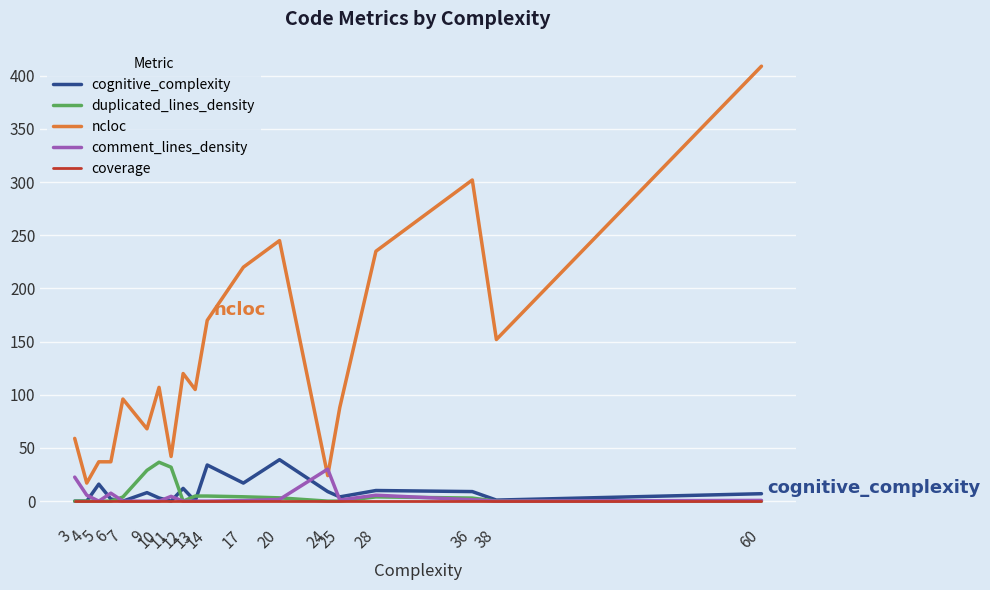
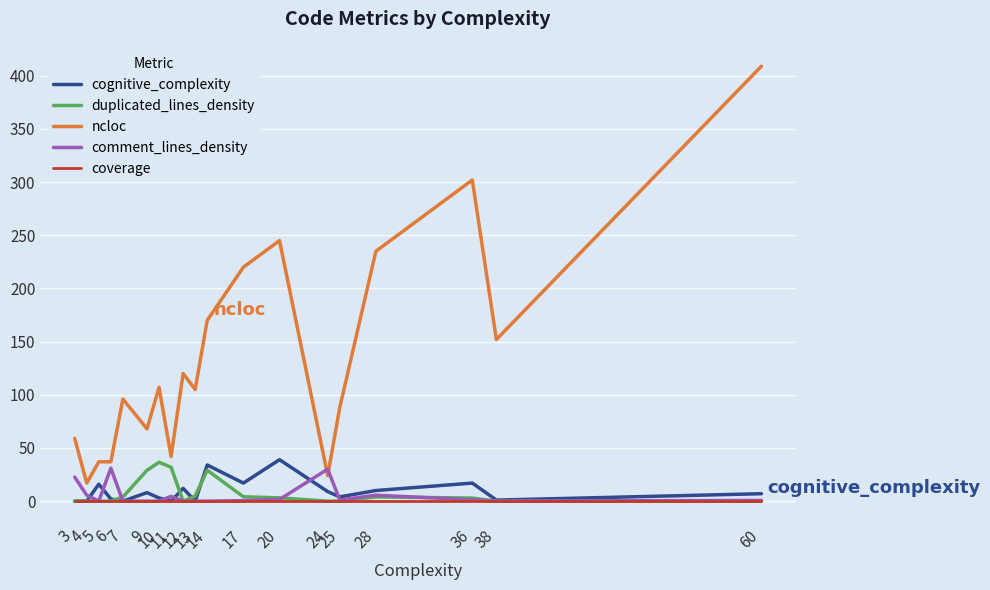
  {
    "cognitive_complexity": {
      "5": 16,
      "9": 8,
      "10": 3,
      "12": 12,
      "14": 34,
      "17": 17,
      "20": 39,
      "24": 9,
      "25": 4,
      "28": 10,
-     "36": 9,
+     "36": 17,
      "60": 7
    },
    "duplicated_lines_density": {
      "7": 4,
      "9": 29,
      "10": 37,
      "11": 32,
      "13": 5,
-     "14": 5,
+     "14": 29,
      "17": 4
    },
    "ncloc": {
      "3": 59,
      "4": 17,
      "5": 37,
      "6": 37,
      "7": 96,
      "9": 68,
      "10": 107,
      "11": 42,
      "12": 120,
      "13": 105,
      "14": 170,
      "17": 220,
      "20": 245,
      "24": 24,
      "25": 88,
      "28": 235,
      "36": 302,
      "38": 152,
      "60": 409
    },
    "comment_lines_density": {
      "3": 23,
      "4": 6,
-     "6": 8,
+     "6": 31,
      "11": 5,
      "24": 30
    },
    "coverage": {
      "28": 0
    }
  }
